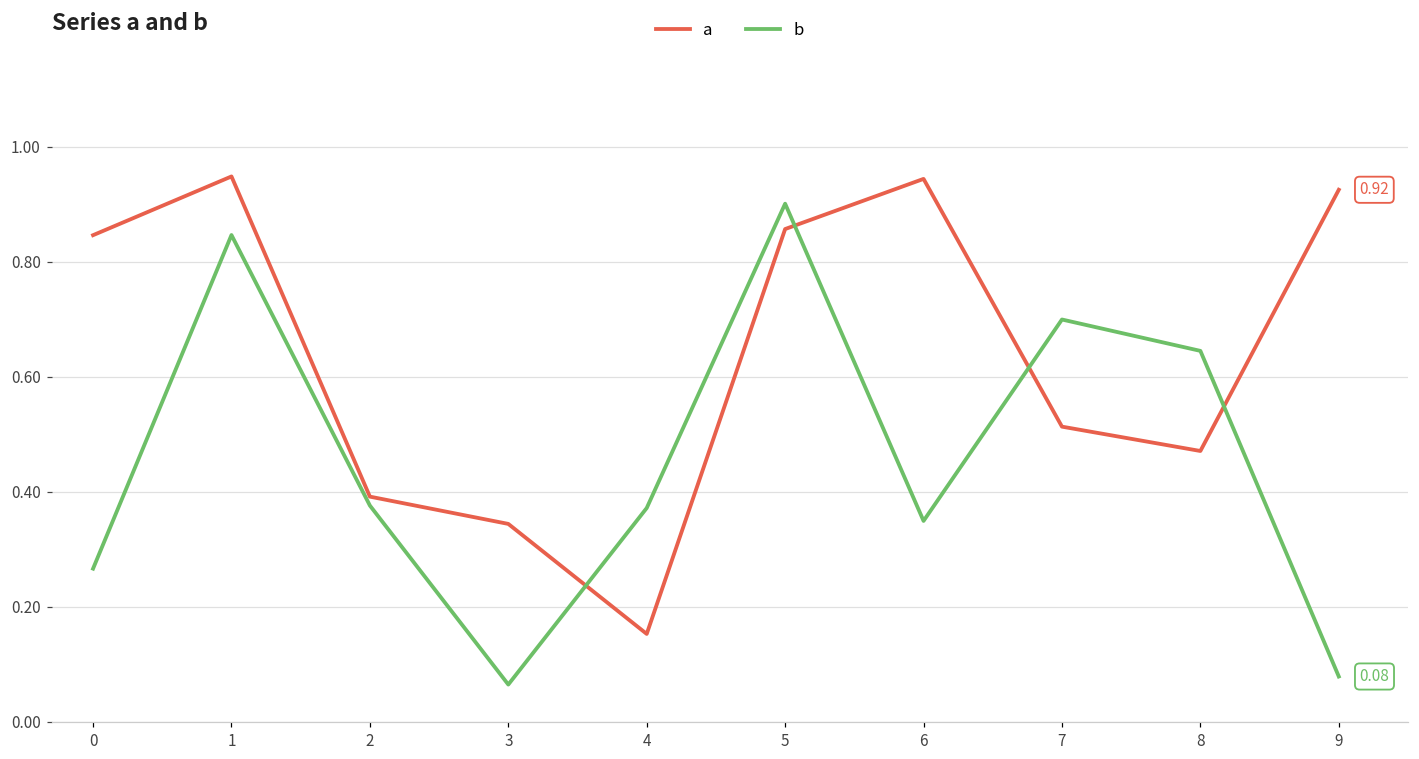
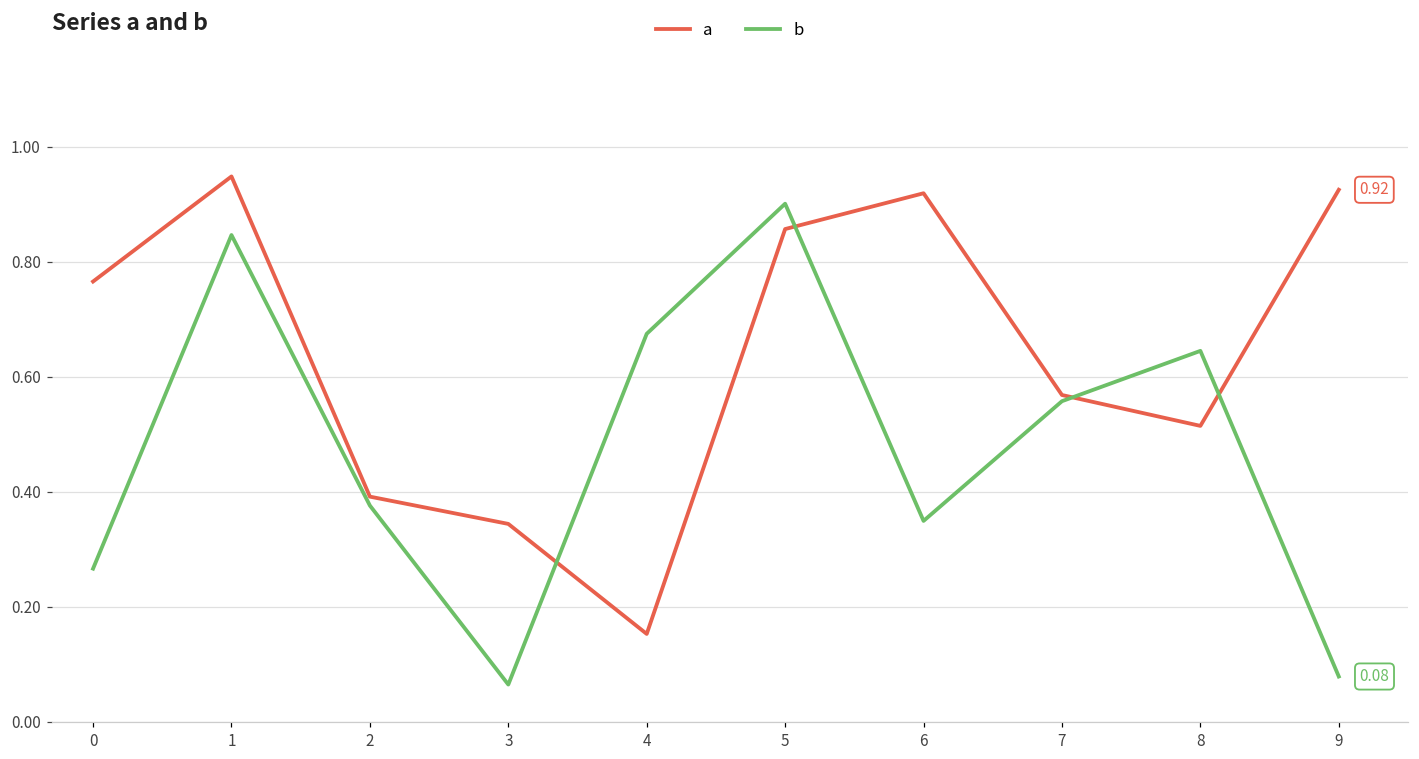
  {
    "a": {
-     "0": 0.85,
+     "0": 0.77,
      "1": 0.95,
      "2": 0.39,
      "3": 0.34,
      "4": 0.15,
      "5": 0.86,
-     "6": 0.94,
-     "7": 0.51,
-     "8": 0.47
+     "6": 0.92,
+     "7": 0.57,
+     "8": 0.51
    },
    "b": {
      "0": 0.27,
      "1": 0.85,
      "2": 0.38,
      "3": 0.06,
-     "4": 0.37,
+     "4": 0.67,
      "5": 0.90,
      "6": 0.35,
-     "7": 0.70,
+     "7": 0.56,
      "8": 0.64
    }
  }
